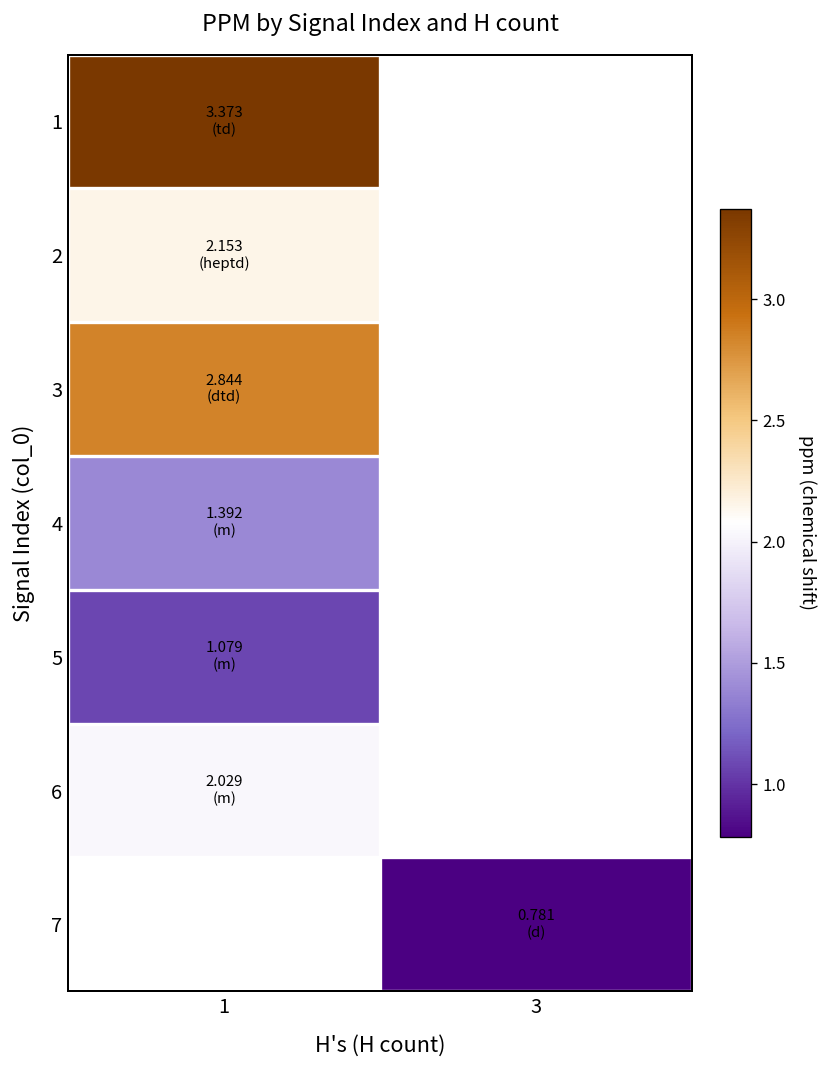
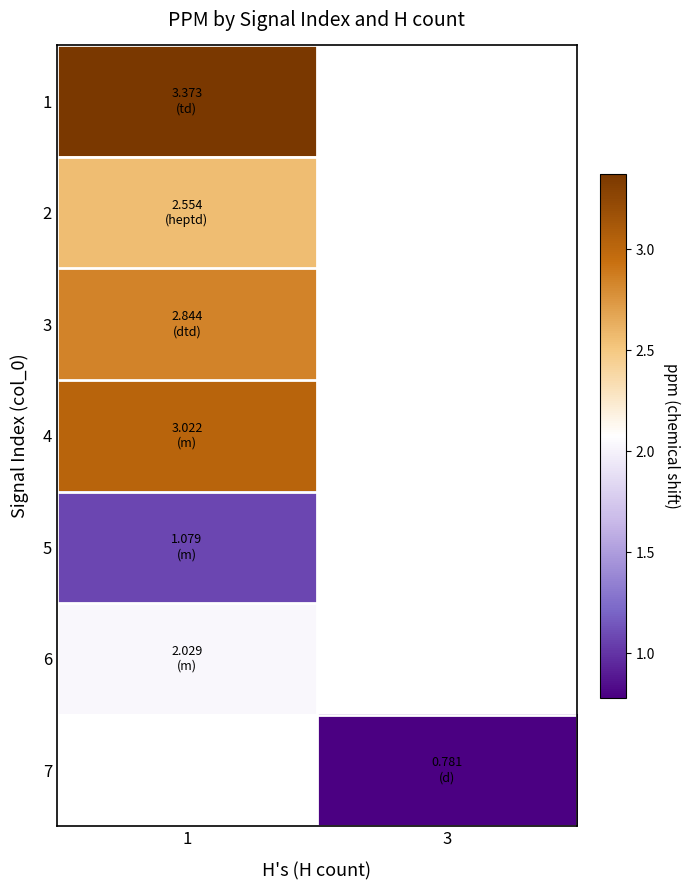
  {
    "1": {
      "1": 3.373
    },
    "2": {
-     "1": 2.153
+     "1": 2.554
    },
    "3": {
      "1": 2.844
    },
    "4": {
-     "1": 1.392
+     "1": 3.022
    },
    "5": {
      "1": 1.079
    },
    "6": {
      "1": 2.029
    },
    "7": {
      "3": 0.781
    }
  }
